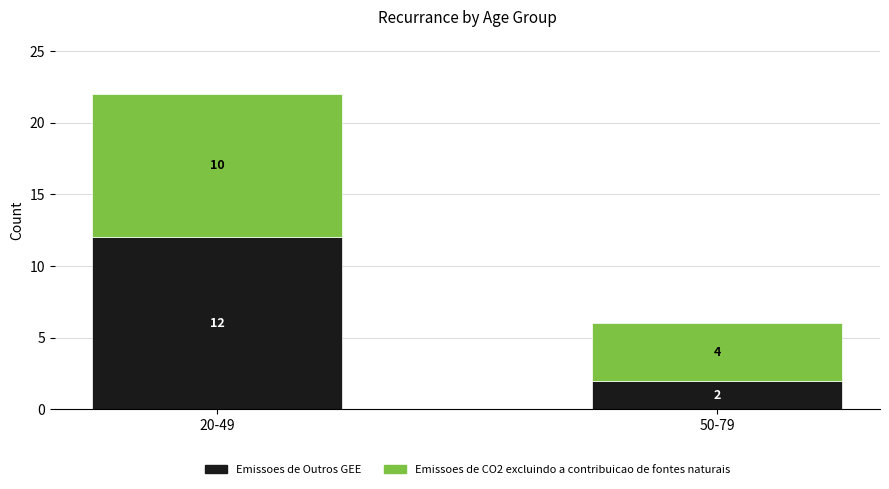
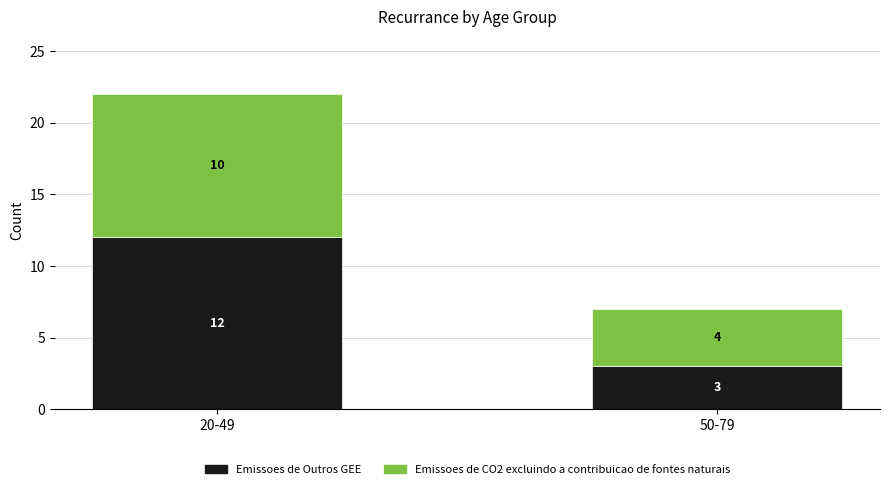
  {
    "Emissoes de Outros GEE": {
      "20-49": 12,
-     "50-79": 2
+     "50-79": 3
    },
    "Emissoes de CO2 excluindo a contribuicao de fontes naturais": {
      "20-49": 10,
      "50-79": 4
    }
  }
